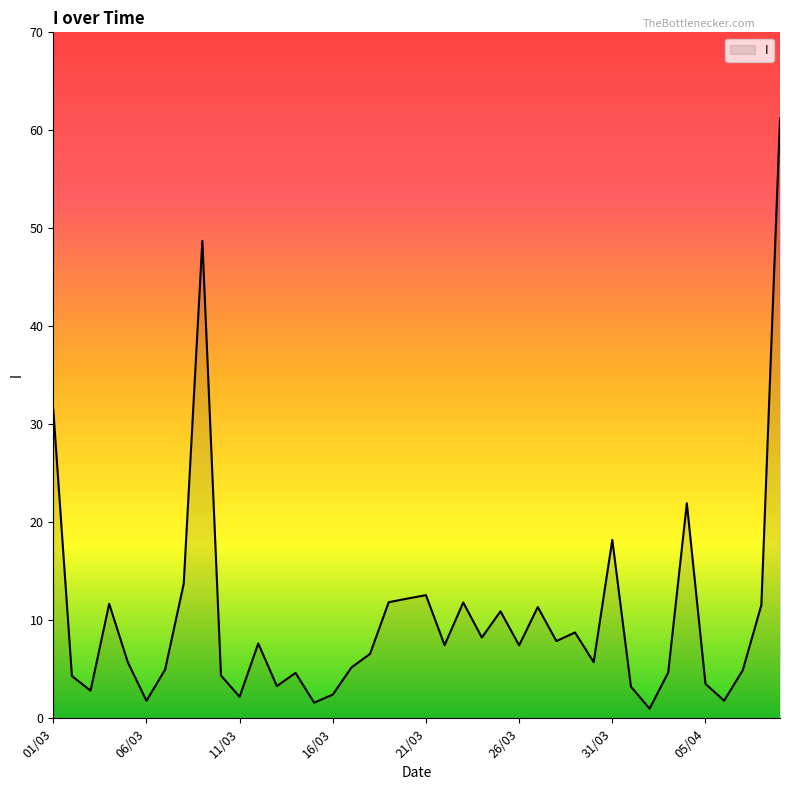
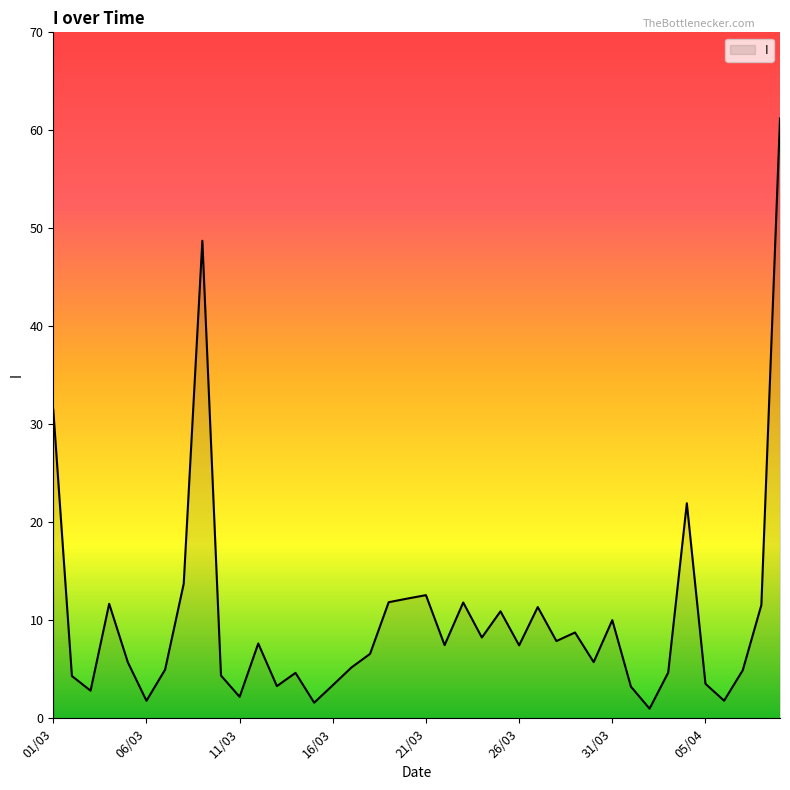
  {
    "01/03": 32,
    "06/03": 2,
    "11/03": 2,
-   "16/03": 2,
+   "16/03": 3,
    "21/03": 13,
    "26/03": 7,
-   "31/03": 18,
+   "31/03": 10,
    "05/04": 4
  }
